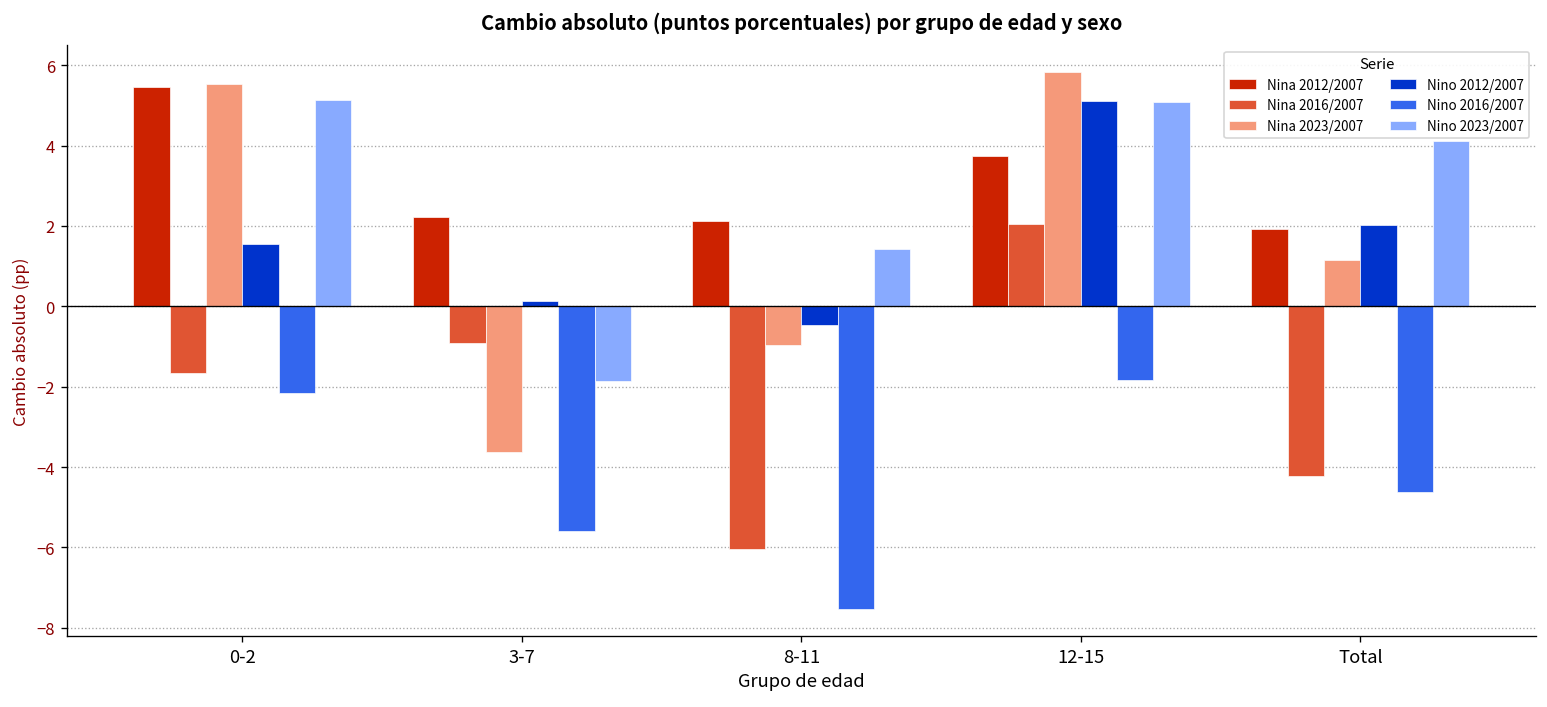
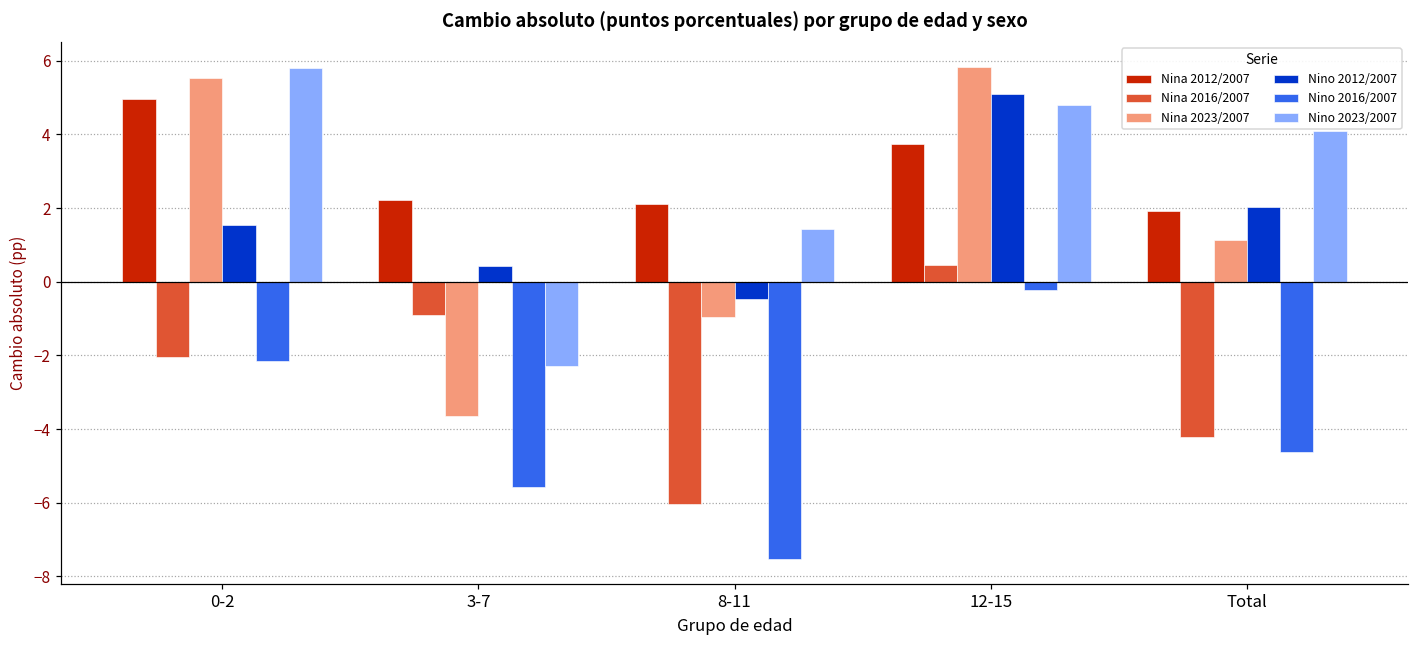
  {
    "Nina 2012/2007": {
-     "0-2": 5.5,
+     "0-2": 5.0,
      "3-7": 2.2,
      "8-11": 2.1,
      "12-15": 3.7,
      "Total": 1.9
    },
    "Nina 2016/2007": {
-     "0-2": -1.7,
+     "0-2": -2.0,
      "3-7": -0.9,
      "8-11": -6.0,
-     "12-15": 2.1,
+     "12-15": 0.5,
      "Total": -4.2
    },
    "Nina 2023/2007": {
      "0-2": 5.5,
      "3-7": -3.6,
      "8-11": -1.0,
      "12-15": 5.8,
      "Total": 1.1
    },
    "Nino 2012/2007": {
      "0-2": 1.5,
-     "3-7": 0.1,
+     "3-7": 0.4,
      "8-11": -0.5,
      "12-15": 5.1,
      "Total": 2.0
    },
    "Nino 2016/2007": {
      "0-2": -2.1,
      "3-7": -5.6,
      "8-11": -7.5,
-     "12-15": -1.8,
+     "12-15": -0.2,
      "Total": -4.6
    },
    "Nino 2023/2007": {
-     "0-2": 5.1,
-     "3-7": -1.8,
+     "0-2": 5.8,
+     "3-7": -2.3,
      "8-11": 1.4,
-     "12-15": 5.1,
+     "12-15": 4.8,
      "Total": 4.1
    }
  }
